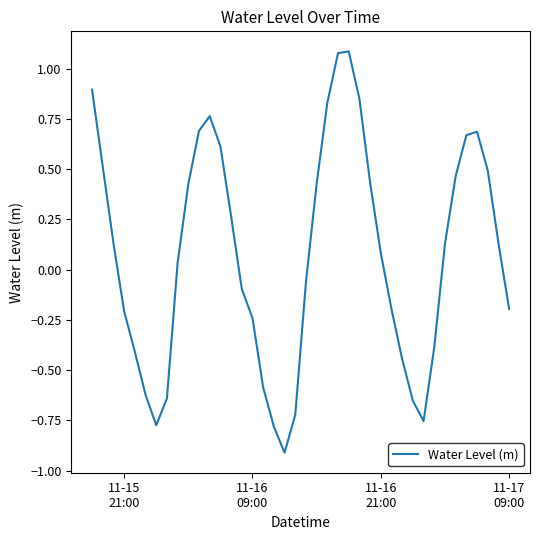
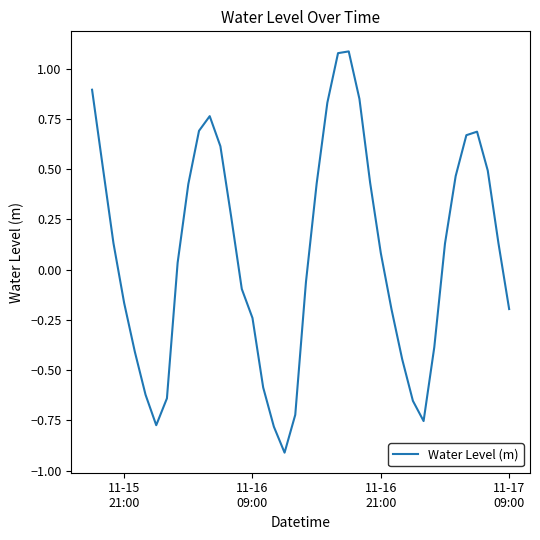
  {
-   "11-15 21:00": -0.21,
+   "11-15 21:00": -0.17,
    "11-16 09:00": -0.24,
    "11-16 21:00": 0.08,
    "11-17 09:00": -0.20
  }
